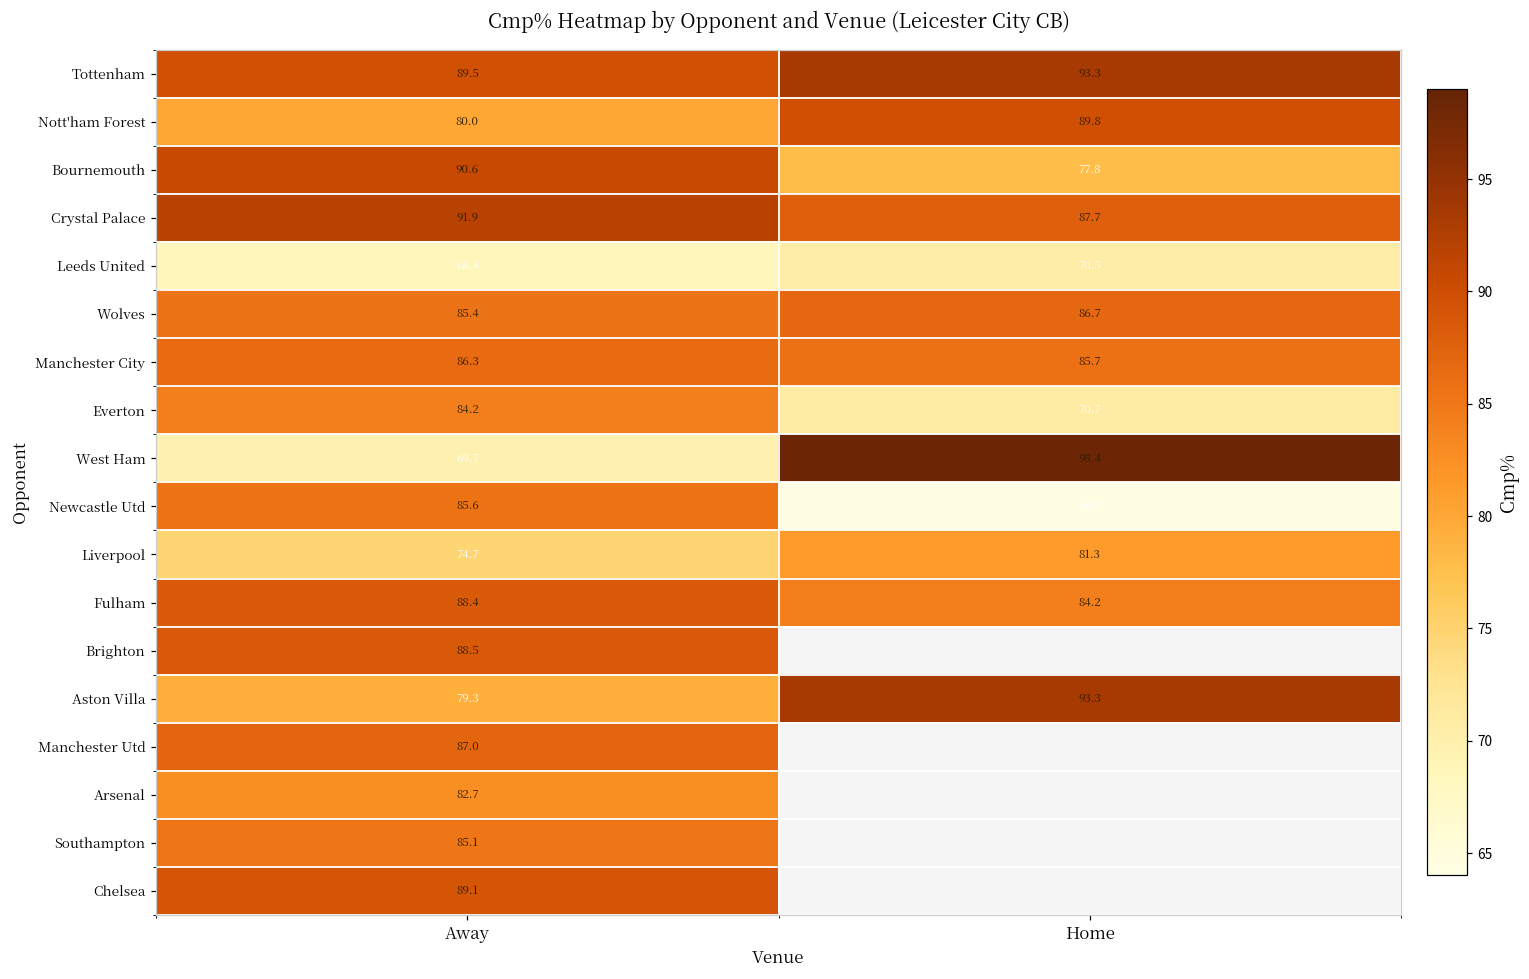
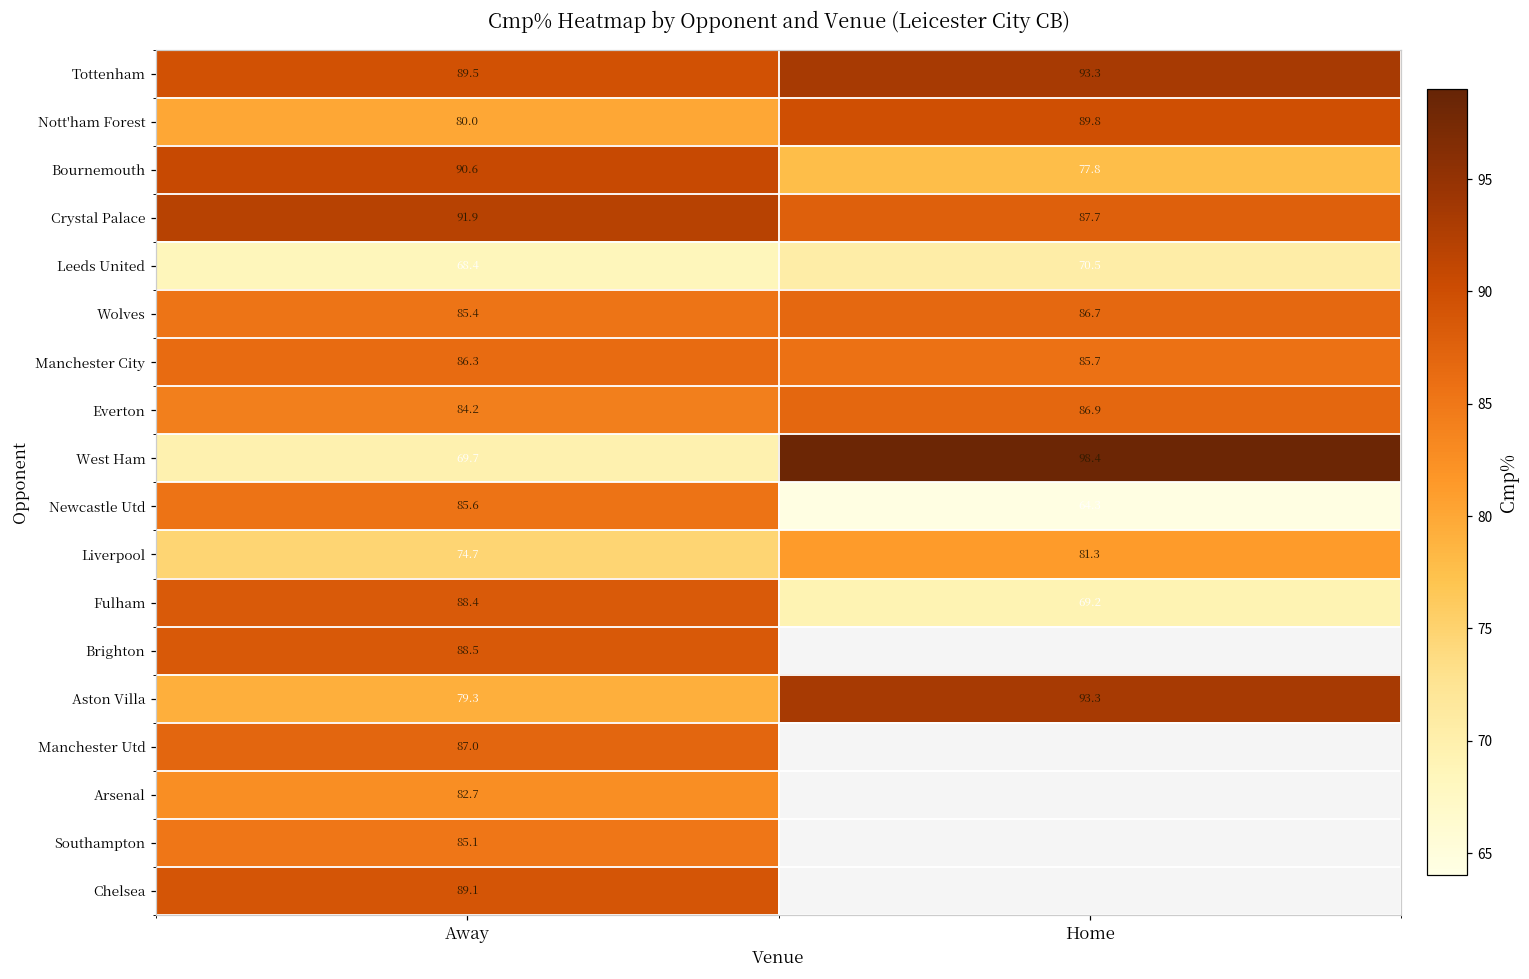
  {
    "Tottenham": {
      "Away": 89.5,
      "Home": 93.3
    },
    "Nott'ham Forest": {
      "Away": 80.0,
      "Home": 89.8
    },
    "Bournemouth": {
      "Away": 90.6,
      "Home": 77.8
    },
    "Crystal Palace": {
      "Away": 91.9,
      "Home": 87.7
    },
    "Leeds United": {
      "Away": 68.4,
      "Home": 70.5
    },
    "Wolves": {
      "Away": 85.4,
      "Home": 86.7
    },
    "Manchester City": {
      "Away": 86.3,
      "Home": 85.7
    },
    "Everton": {
      "Away": 84.2,
-     "Home": 70.7
+     "Home": 86.9
    },
    "West Ham": {
      "Away": 69.7,
      "Home": 98.4
    },
    "Newcastle Utd": {
      "Away": 85.6
    },
    "Liverpool": {
      "Away": 74.7,
      "Home": 81.3
    },
    "Fulham": {
      "Away": 88.4,
-     "Home": 84.2
+     "Home": 69.2
    },
    "Brighton": {
      "Away": 88.5
    },
    "Aston Villa": {
      "Away": 79.3,
      "Home": 93.3
    },
    "Manchester Utd": {
      "Away": 87.0
    },
    "Arsenal": {
      "Away": 82.7
    },
    "Southampton": {
      "Away": 85.1
    },
    "Chelsea": {
      "Away": 89.1
    }
  }
